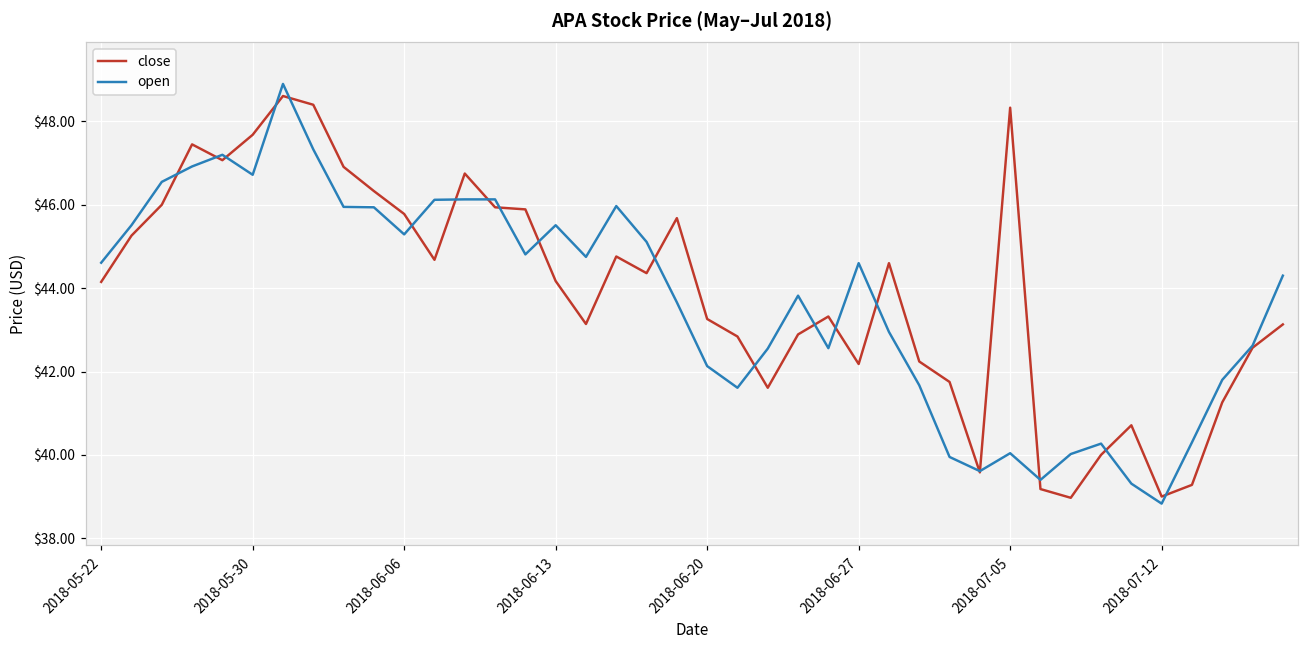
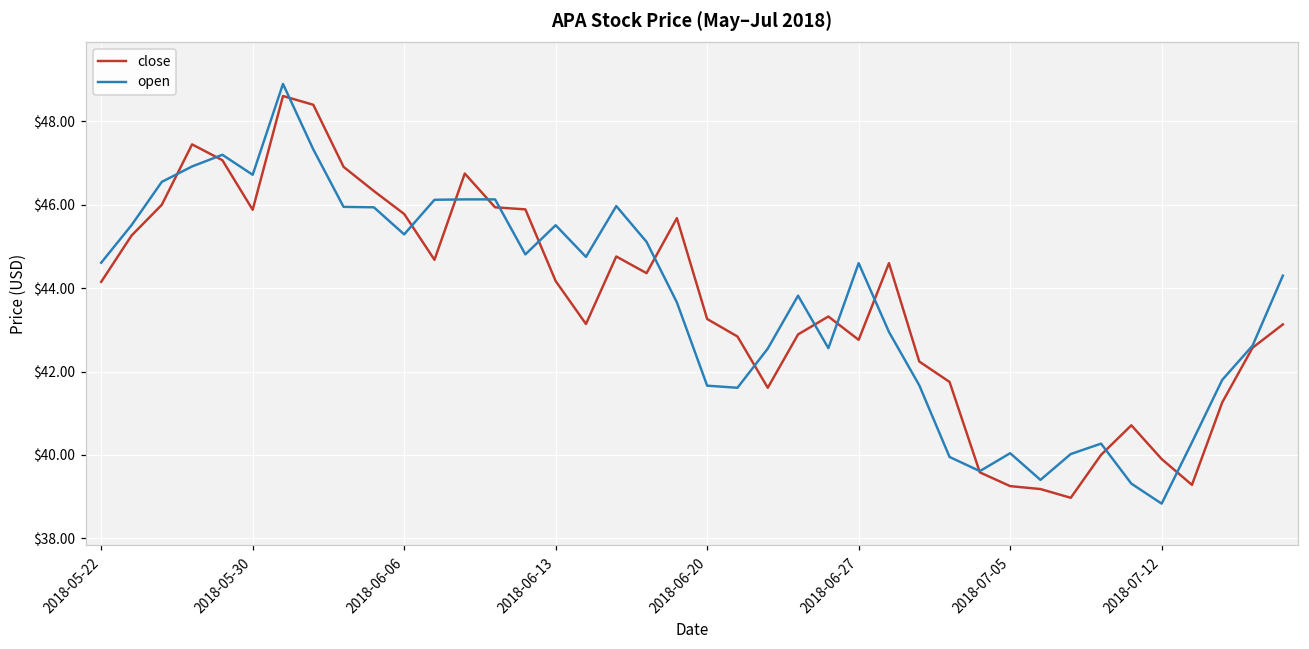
  {
    "close": {
      "2018-05-22": "$44.2",
-     "2018-05-30": "$47.7",
+     "2018-05-30": "$45.9",
      "2018-06-06": "$45.8",
      "2018-06-13": "$44.2",
      "2018-06-20": "$43.3",
-     "2018-06-27": "$42.2",
-     "2018-07-05": "$48.3",
-     "2018-07-12": "$39.0"
+     "2018-06-27": "$42.8",
+     "2018-07-05": "$39.3",
+     "2018-07-12": "$39.9"
    },
    "open": {
      "2018-05-22": "$44.6",
      "2018-05-30": "$46.7",
      "2018-06-06": "$45.3",
      "2018-06-13": "$45.5",
-     "2018-06-20": "$42.1",
+     "2018-06-20": "$41.7",
      "2018-06-27": "$44.6",
      "2018-07-05": "$40.0",
      "2018-07-12": "$38.8"
    }
  }
